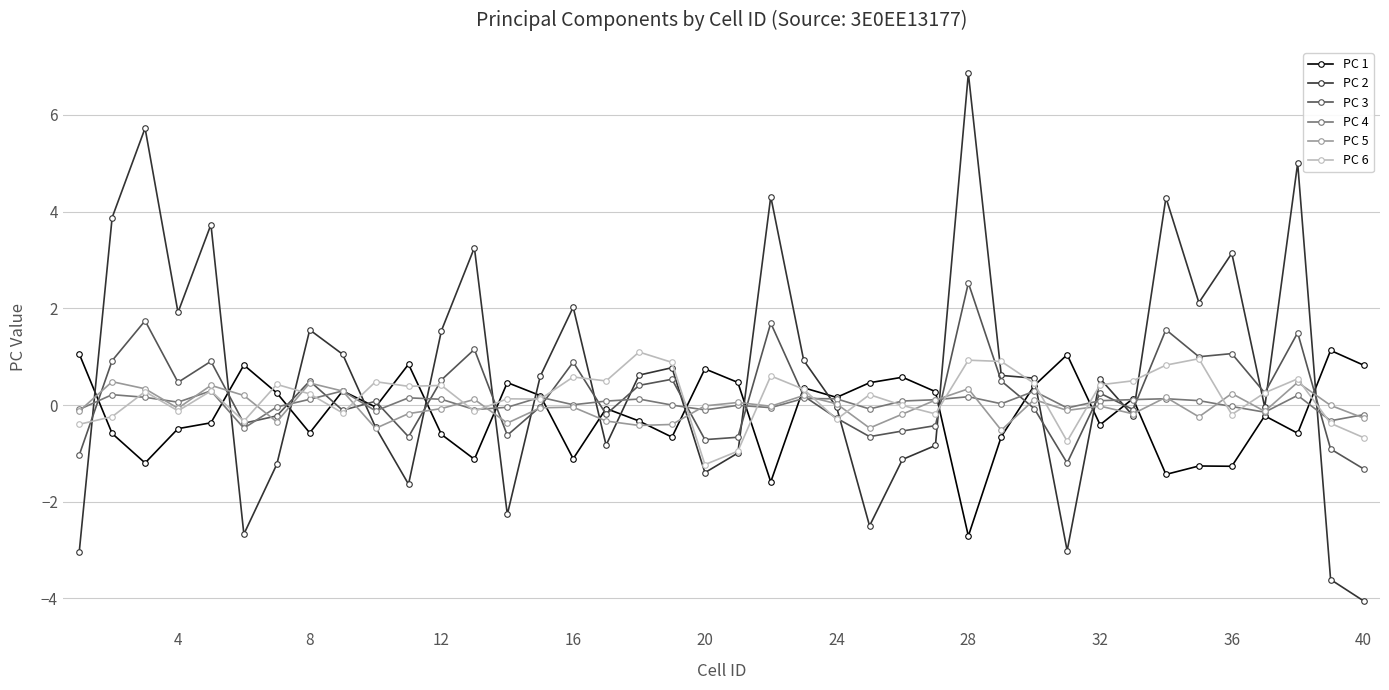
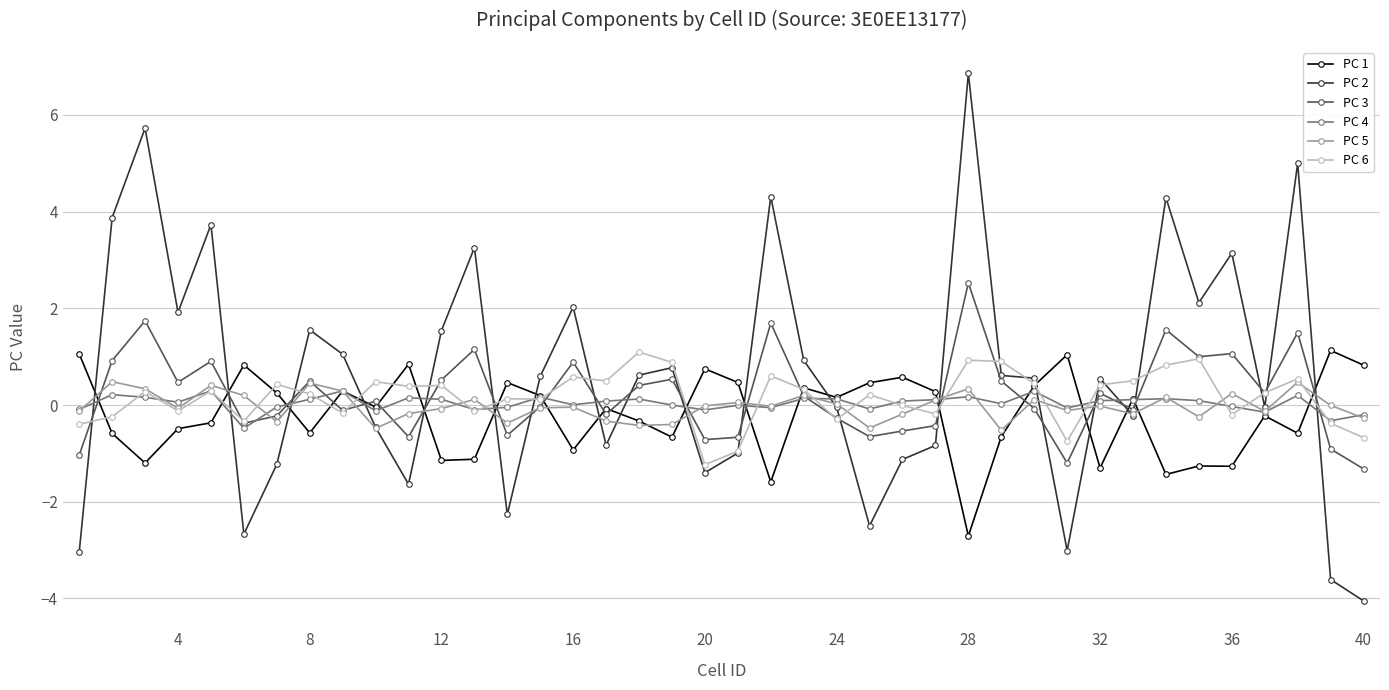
  {
    "PC 1": {
      "4": -0.5,
      "8": -0.6,
-     "12": -0.6,
-     "16": -1.1,
+     "12": -1.1,
+     "16": -0.9,
      "20": 0.7,
      "28": -2.7,
-     "32": -0.4,
+     "32": -1.3,
      "36": -1.3,
      "40": 0.8
    }
  }
